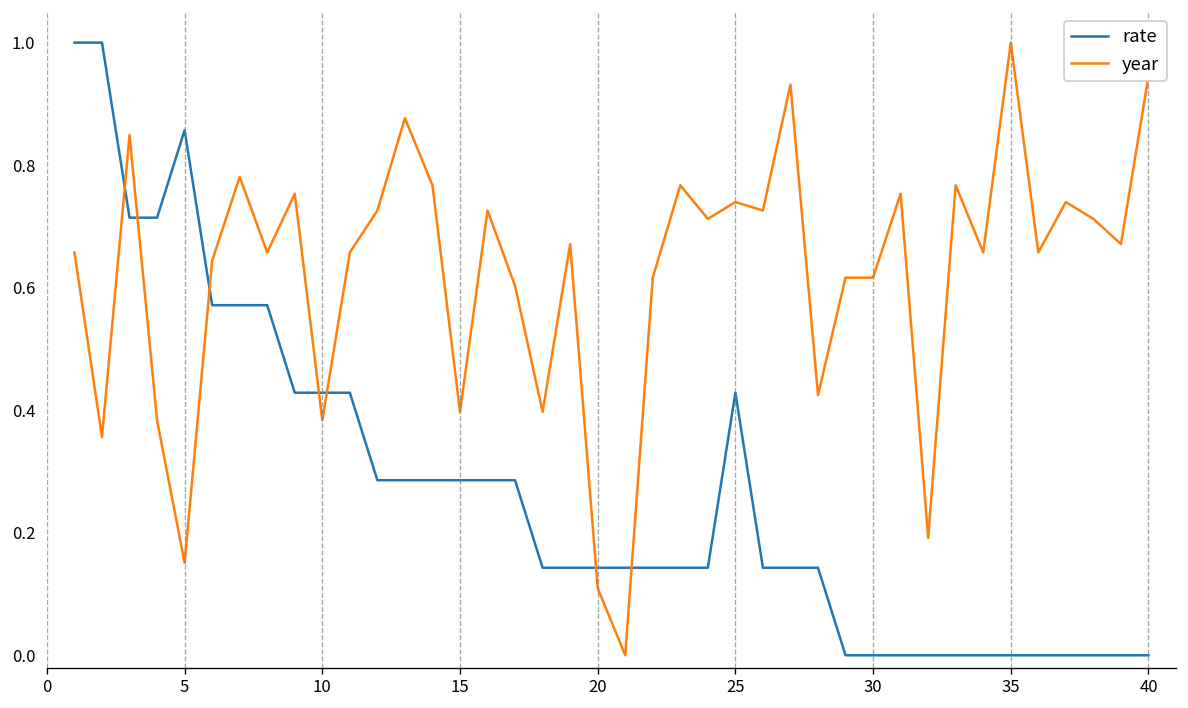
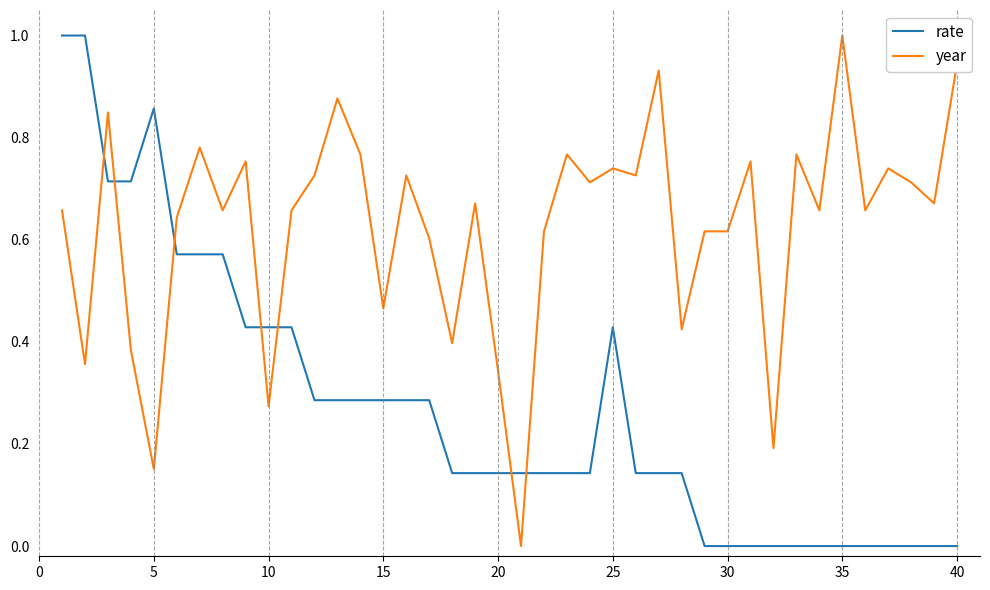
  {
    "rate": {
      "5": 0.86,
      "10": 0.43,
      "15": 0.29,
      "20": 0.14,
      "25": 0.43,
      "30": 0.00,
      "35": 0.00,
      "40": 0.00
    },
    "year": {
      "5": 0.15,
-     "10": 0.38,
-     "15": 0.40,
-     "20": 0.11,
+     "10": 0.27,
+     "15": 0.47,
+     "20": 0.34,
      "25": 0.74,
      "30": 0.62,
      "35": 1.00
    }
  }
